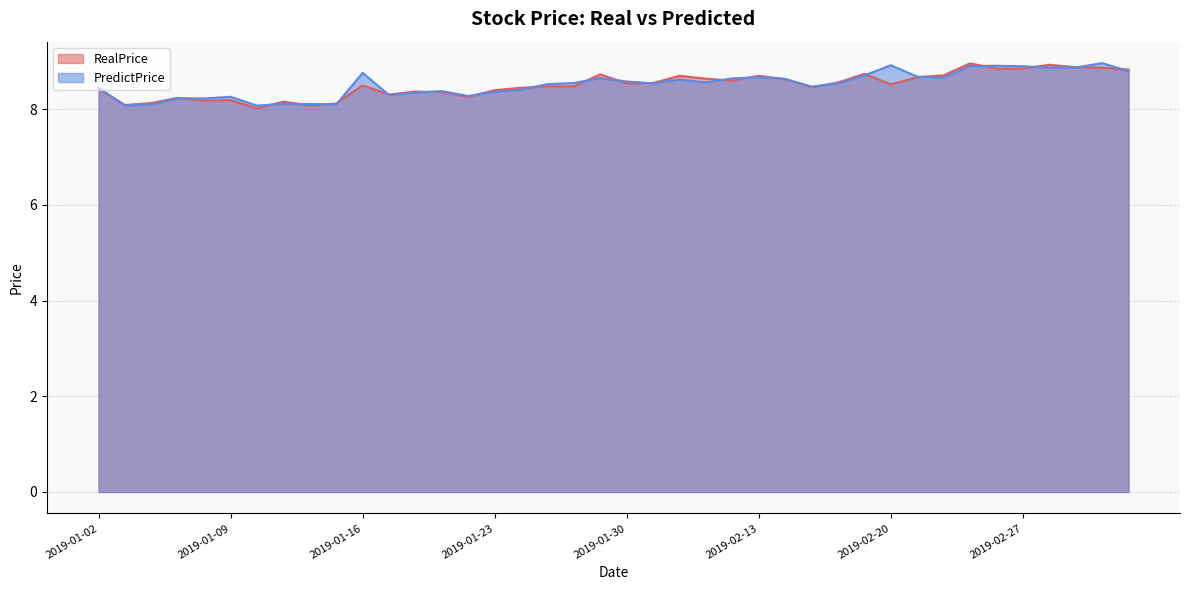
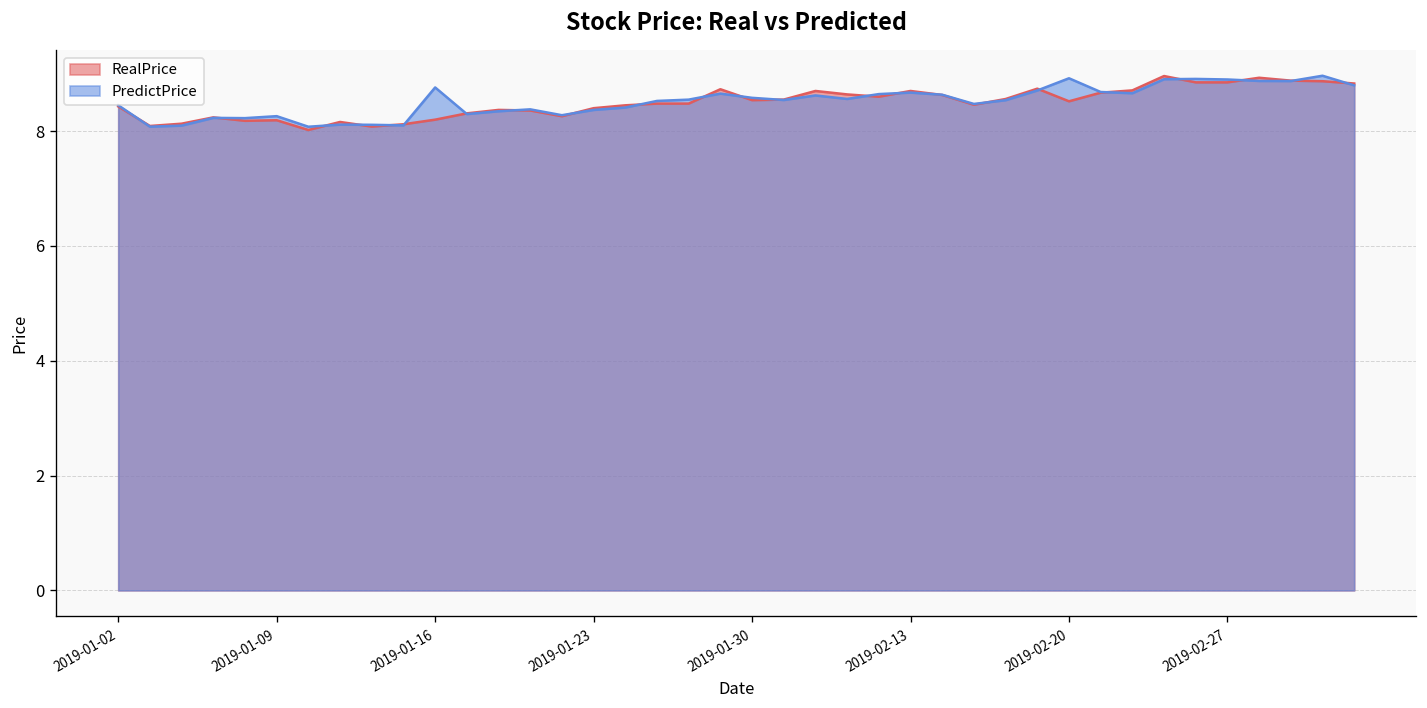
  {
    "RealPrice": {
      "2019-01-09": 8.2,
-     "2019-01-16": 8.5,
+     "2019-01-16": 8.2,
      "2019-02-20": 8.5
    },
    "PredictPrice": {
      "2019-01-09": 8.3,
      "2019-01-16": 8.8,
      "2019-02-20": 8.9
    }
  }
